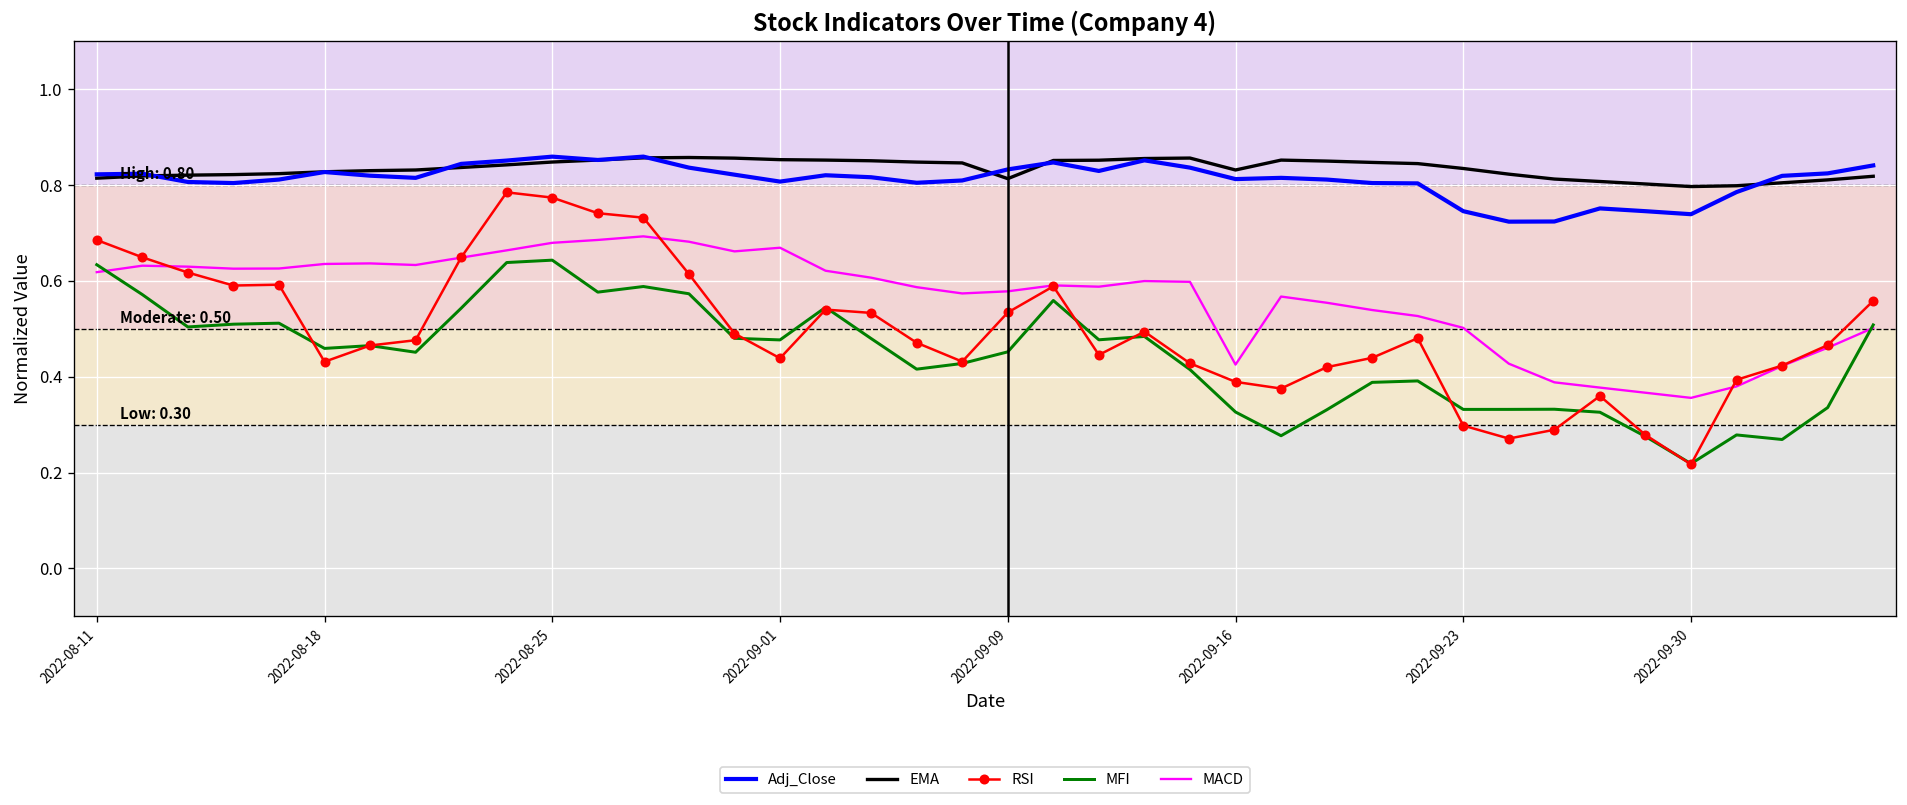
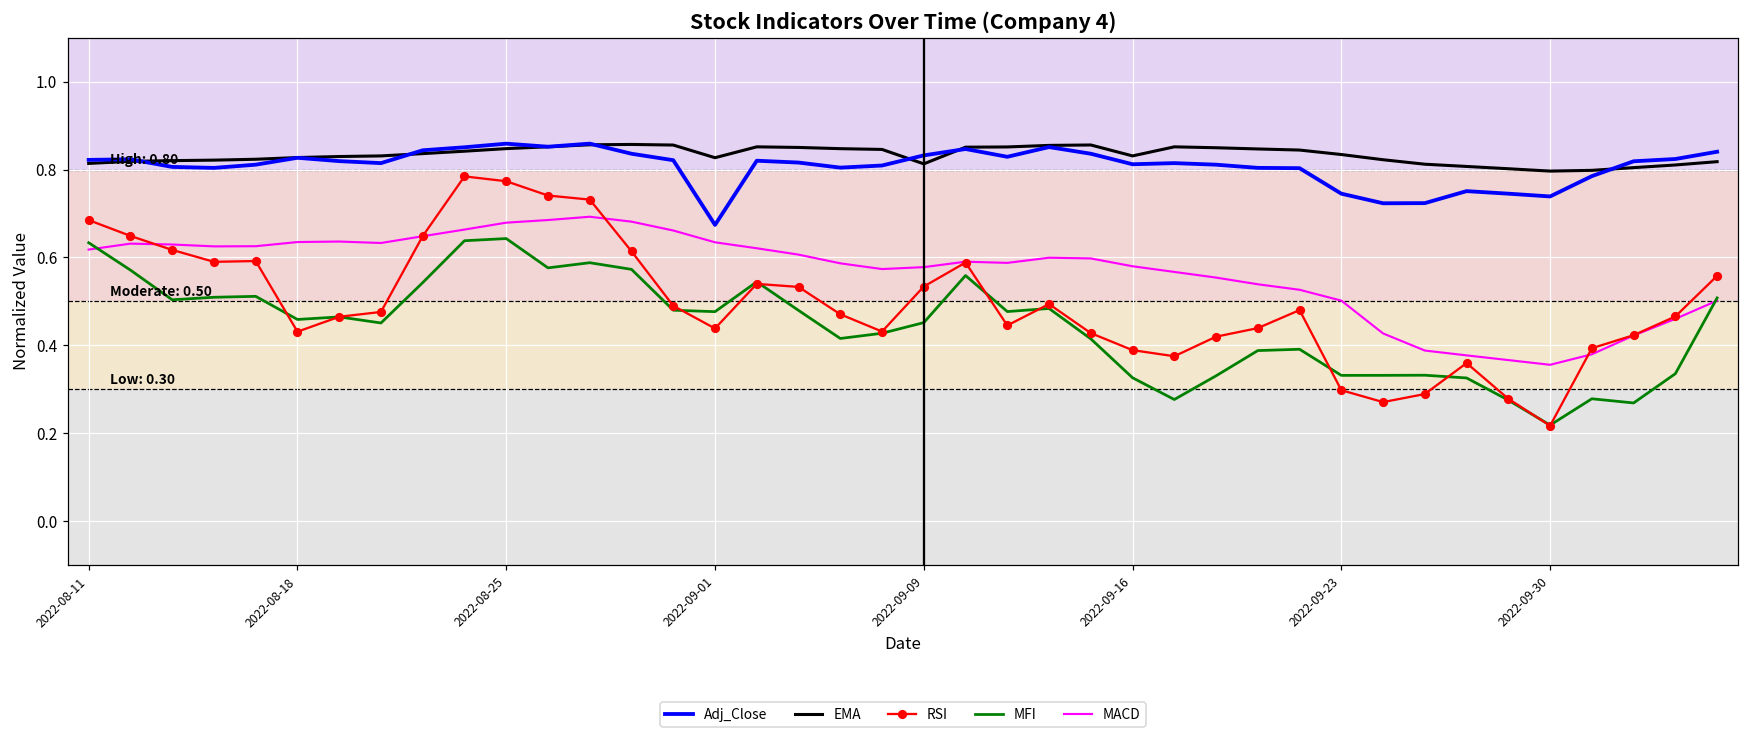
  {
    "Adj_Close": {
      "2022-08-11": 0.82,
      "2022-08-25": 0.86,
-     "2022-09-01": 0.81,
+     "2022-09-01": 0.67,
      "2022-09-09": 0.83,
      "2022-09-16": 0.81,
      "2022-09-23": 0.75,
      "2022-09-30": 0.74
    },
    "EMA": {
      "2022-08-11": 0.81,
      "2022-08-25": 0.85,
-     "2022-09-01": 0.85,
+     "2022-09-01": 0.83,
      "2022-09-09": 0.81,
      "2022-09-16": 0.83,
      "2022-09-23": 0.83,
      "2022-09-30": 0.80
    },
    "RSI": {
      "2022-08-11": 0.68,
      "2022-08-18": 0.43,
      "2022-08-25": 0.77,
      "2022-09-01": 0.44,
      "2022-09-09": 0.53,
      "2022-09-16": 0.39,
      "2022-09-23": 0.30
    },
    "MFI": {
      "2022-08-11": 0.63,
      "2022-08-18": 0.46,
      "2022-08-25": 0.64,
      "2022-09-01": 0.48,
      "2022-09-09": 0.45,
      "2022-09-16": 0.33,
      "2022-09-23": 0.33
    },
    "MACD": {
      "2022-08-11": 0.62,
      "2022-08-18": 0.64,
      "2022-08-25": 0.68,
-     "2022-09-01": 0.67,
+     "2022-09-01": 0.63,
      "2022-09-09": 0.58,
-     "2022-09-16": 0.43,
+     "2022-09-16": 0.58,
      "2022-09-23": 0.50,
      "2022-09-30": 0.36
    }
  }
